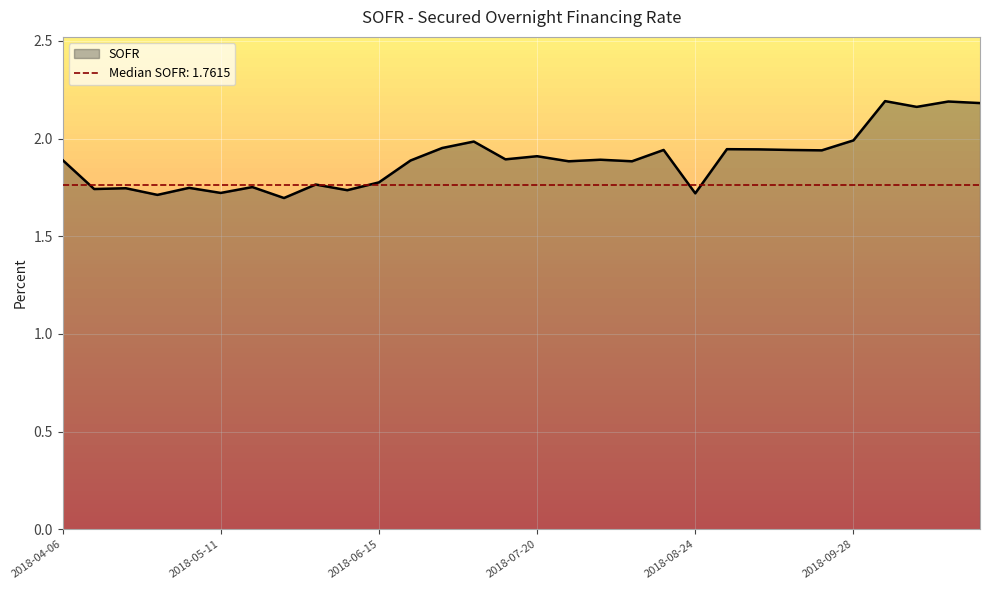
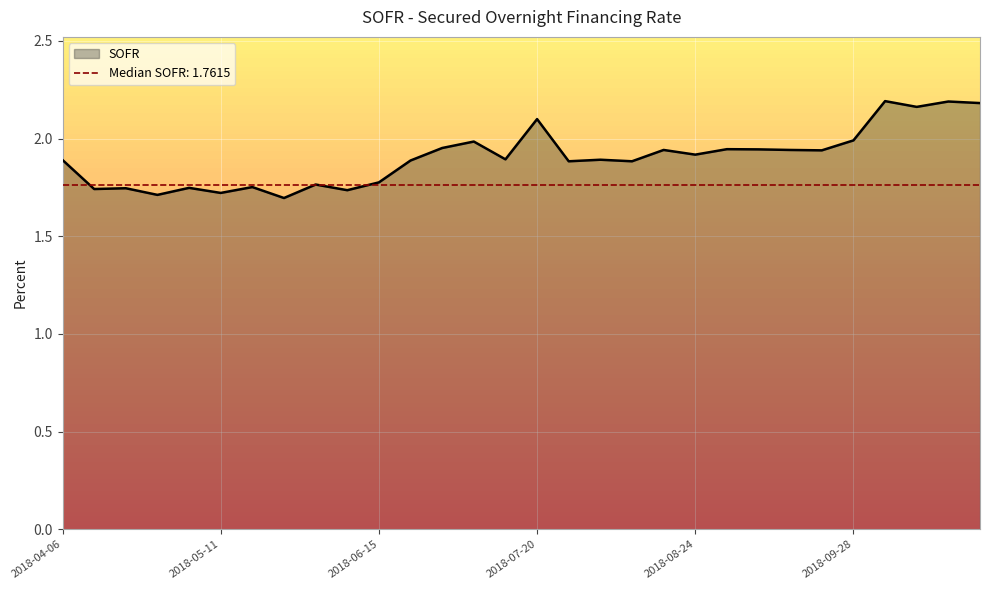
  {
    "2018-04-06": 1.89,
    "2018-05-11": 1.72,
    "2018-06-15": 1.78,
-   "2018-07-20": 1.91,
-   "2018-08-24": 1.72,
+   "2018-07-20": 2.10,
+   "2018-08-24": 1.92,
    "2018-09-28": 1.99
  }
